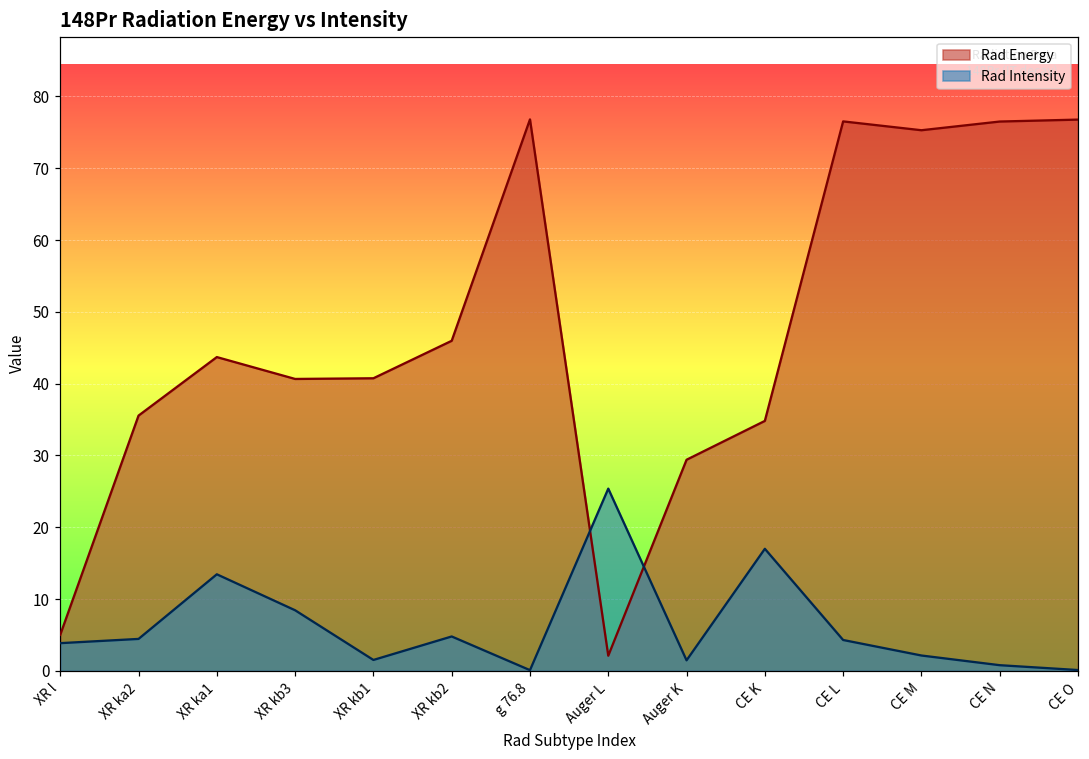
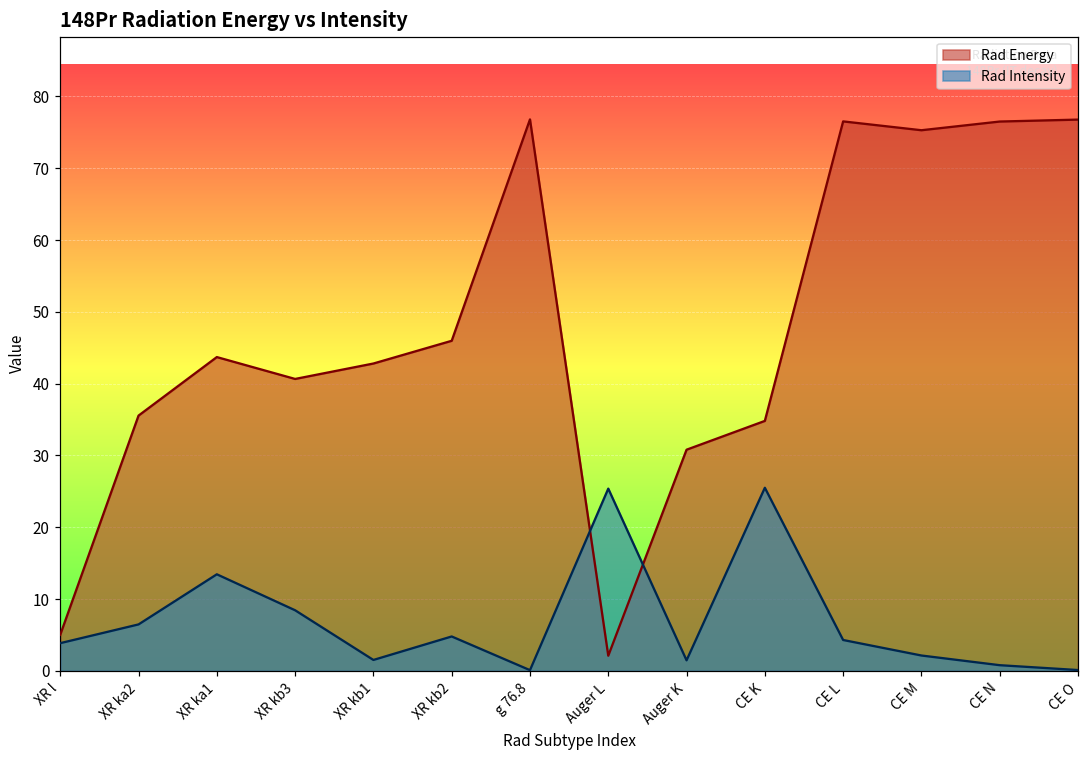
  {
    "Rad Energy": {
      "XR l": 5,
      "XR ka2": 36,
      "XR ka1": 44,
      "XR kb3": 41,
-     "XR kb1": 41,
+     "XR kb1": 43,
      "XR kb2": 46,
      "g 76.8": 77,
      "Auger L": 2,
-     "Auger K": 29,
+     "Auger K": 31,
      "CE K": 35,
      "CE L": 77,
      "CE M": 75,
      "CE N": 77,
      "CE O": 77
    },
    "Rad Intensity": {
      "XR l": 4,
-     "XR ka2": 4,
+     "XR ka2": 6,
      "XR ka1": 13,
      "XR kb3": 8,
      "XR kb1": 2,
      "XR kb2": 5,
      "g 76.8": 0,
      "Auger L": 25,
      "Auger K": 1,
-     "CE K": 17,
+     "CE K": 26,
      "CE L": 4,
      "CE M": 2,
      "CE N": 1,
      "CE O": 0
    }
  }
